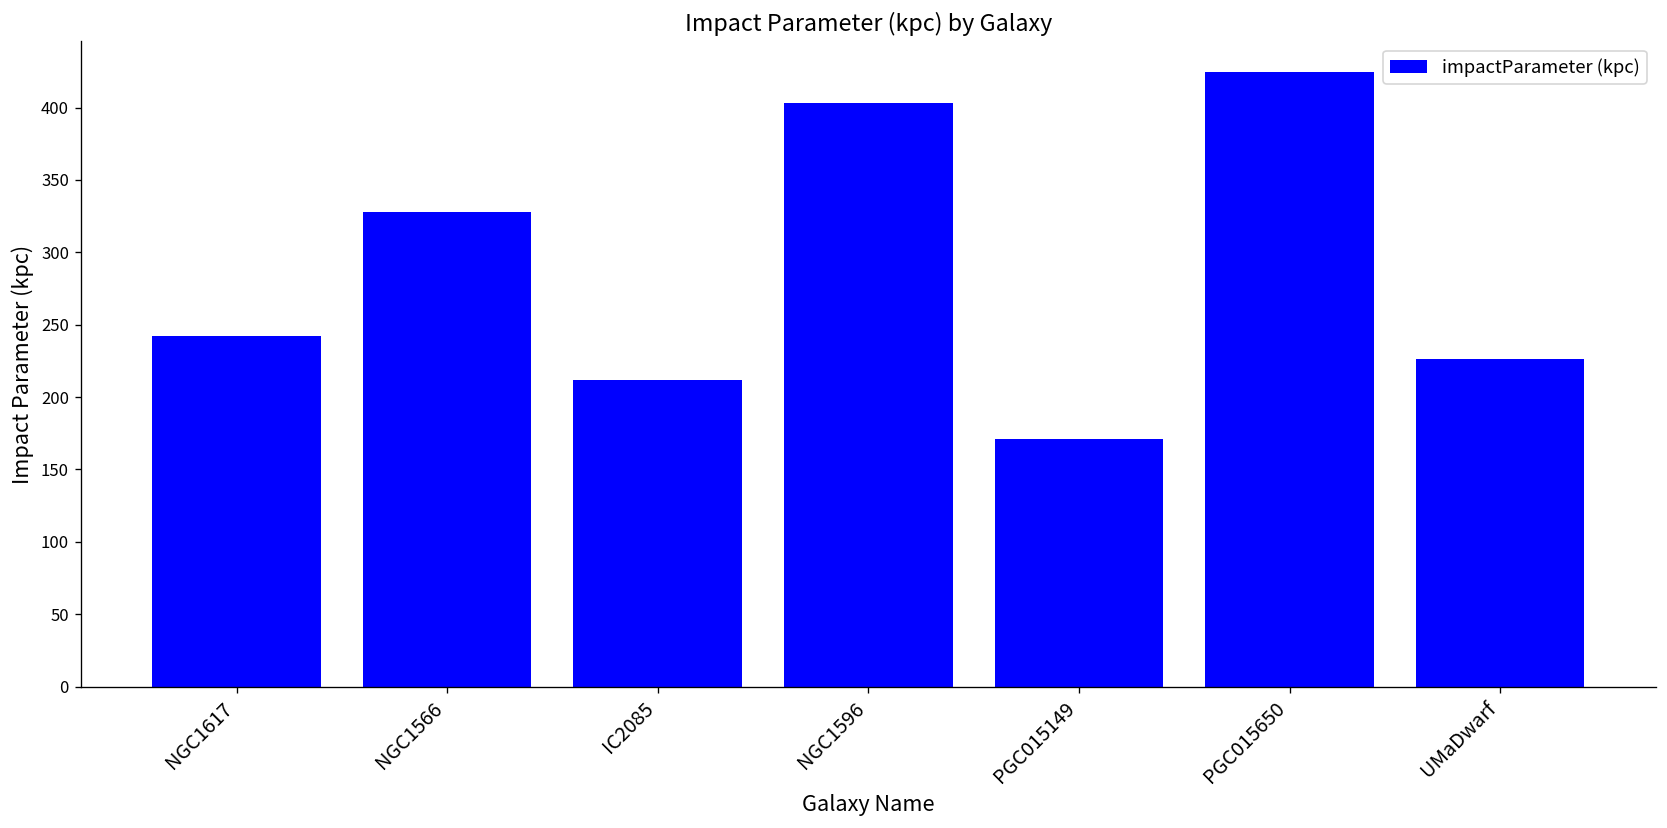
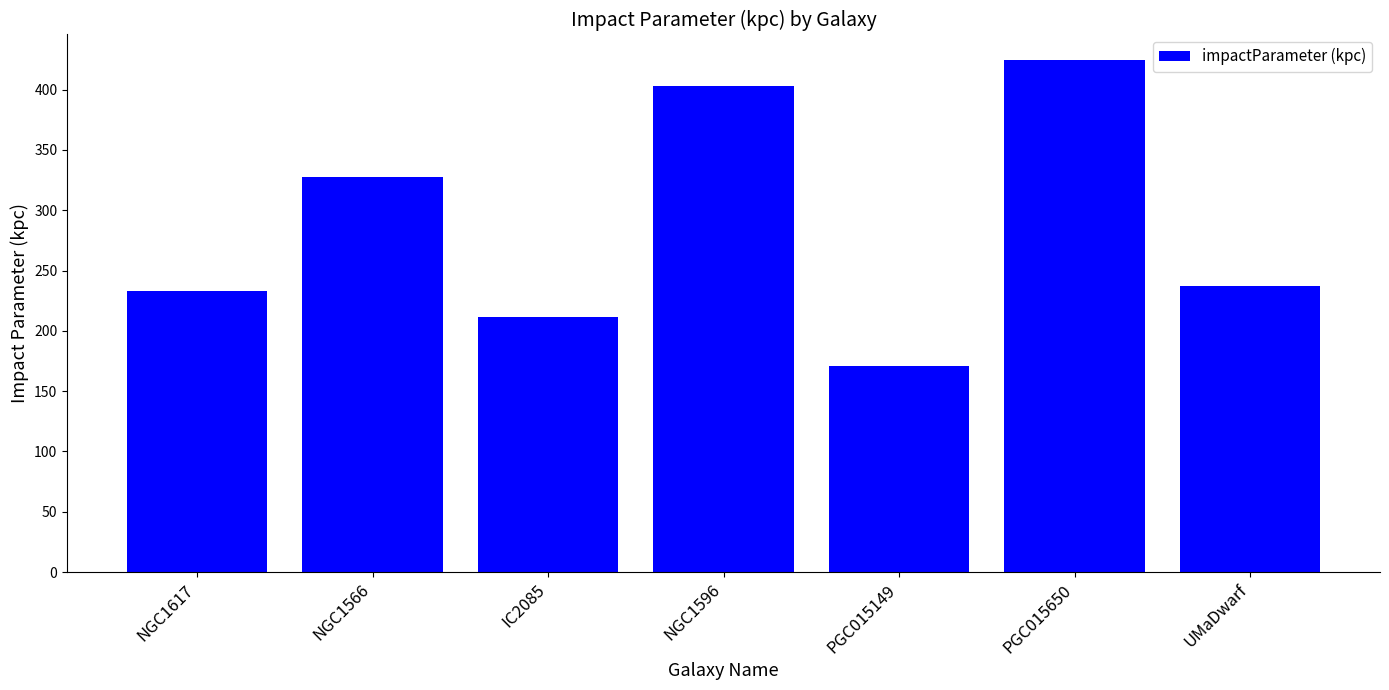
  {
-   "NGC1617": 242,
+   "NGC1617": 233,
    "NGC1566": 328,
    "IC2085": 212,
    "NGC1596": 403,
    "PGC015149": 171,
    "PGC015650": 424,
-   "UMaDwarf": 227
+   "UMaDwarf": 238
  }
